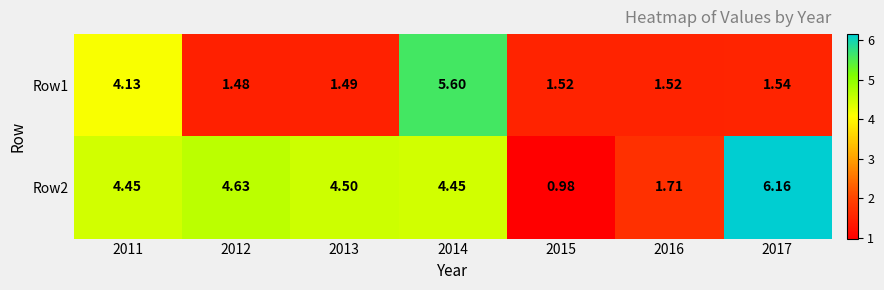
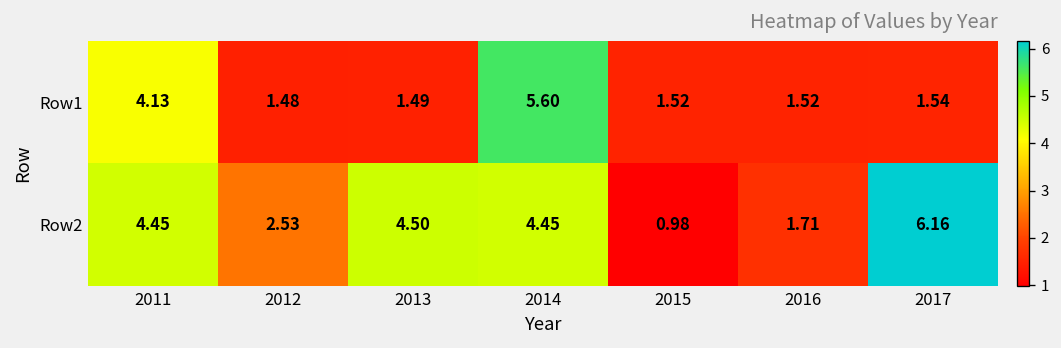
  {
    "Row1": {
      "2011": 4.13,
      "2012": 1.48,
      "2013": 1.49,
      "2014": 5.60,
      "2015": 1.52,
      "2016": 1.52,
      "2017": 1.54
    },
    "Row2": {
      "2011": 4.45,
-     "2012": 4.63,
+     "2012": 2.53,
      "2013": 4.50,
      "2014": 4.45,
      "2015": 0.98,
      "2016": 1.71,
      "2017": 6.16
    }
  }
